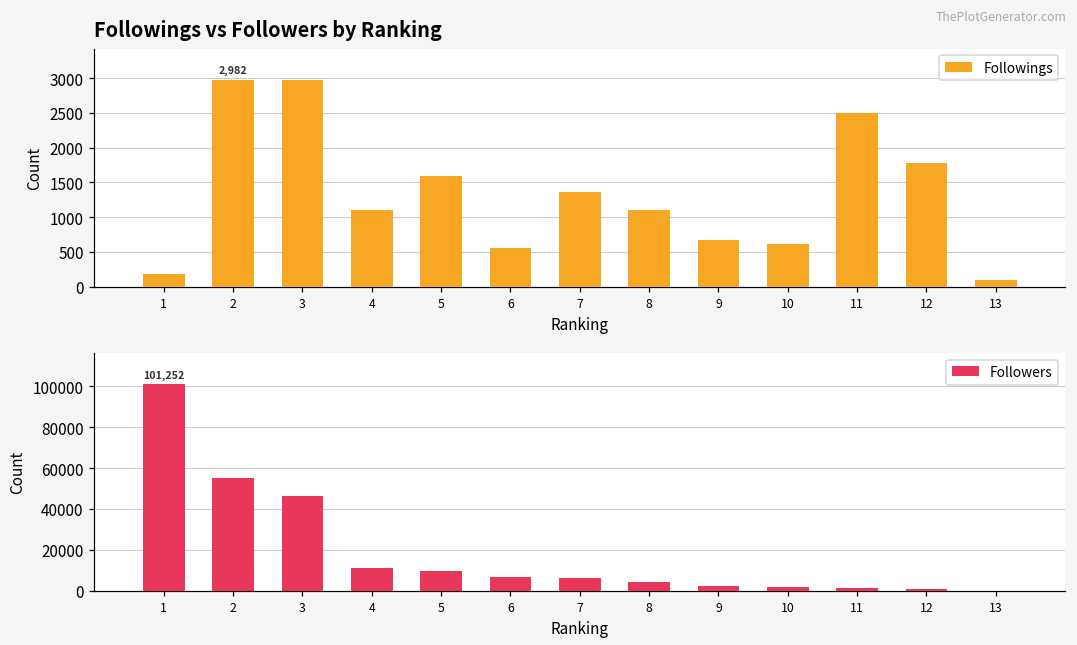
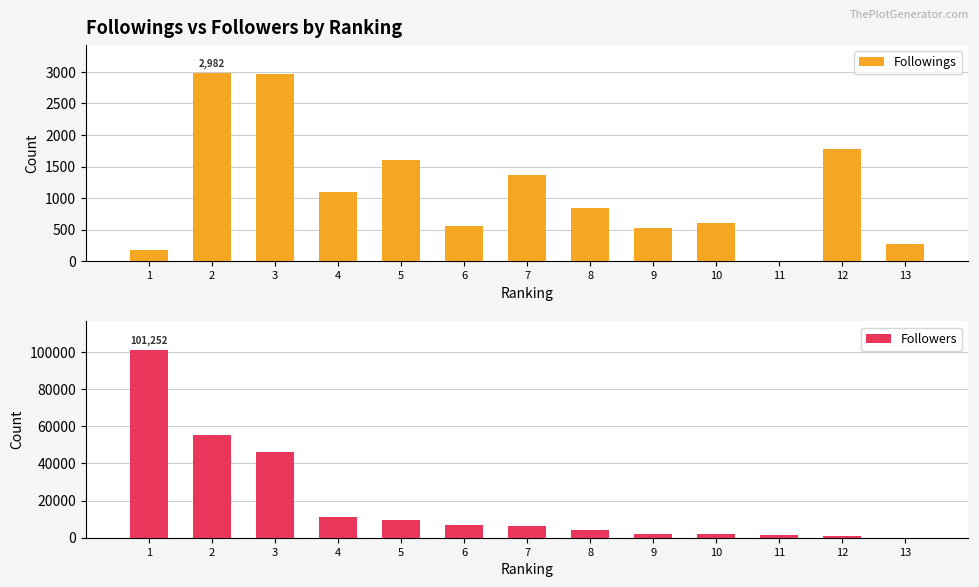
  {
    "Followings vs Followers by Ranking": {
      "1": 200,
      "3": 3000,
      "4": 1100,
      "5": 1600,
      "6": 600,
      "7": 1400,
-     "8": 1100,
-     "9": 700,
+     "8": 800,
+     "9": 500,
      "10": 600,
-     "11": 2500,
+     "11": 0,
      "12": 1800,
-     "13": 100
+     "13": 300
    }
  }
